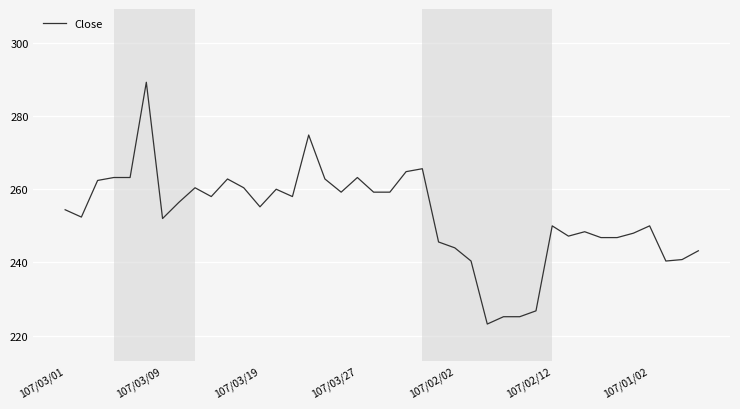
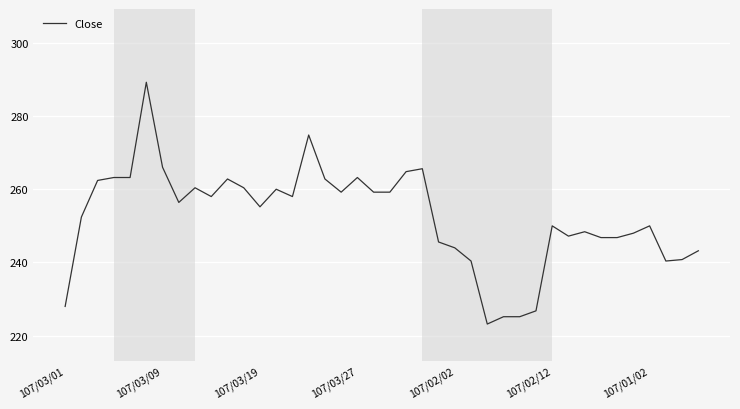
  {
-   "107/03/01": 254,
-   "107/03/09": 252,
+   "107/03/01": 228,
+   "107/03/09": 266,
    "107/03/19": 255,
    "107/03/27": 263,
    "107/02/02": 244,
    "107/02/12": 250,
    "107/01/02": 250
  }
